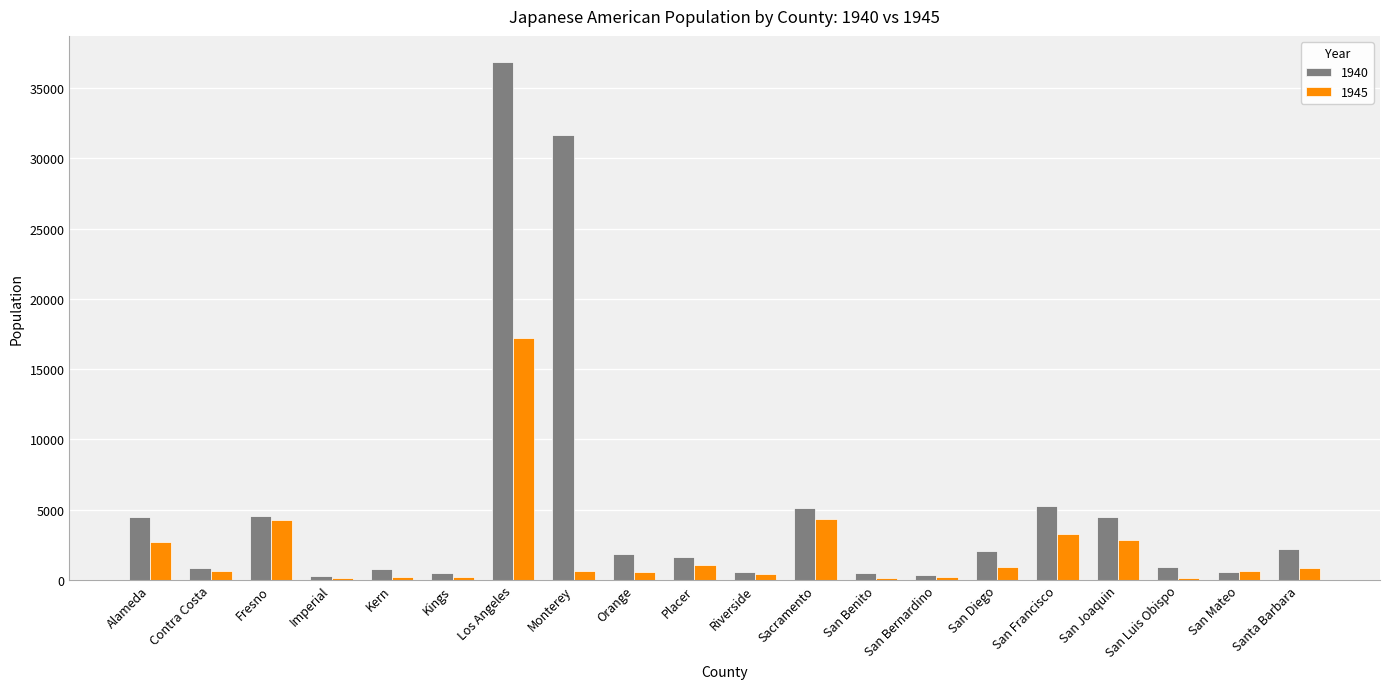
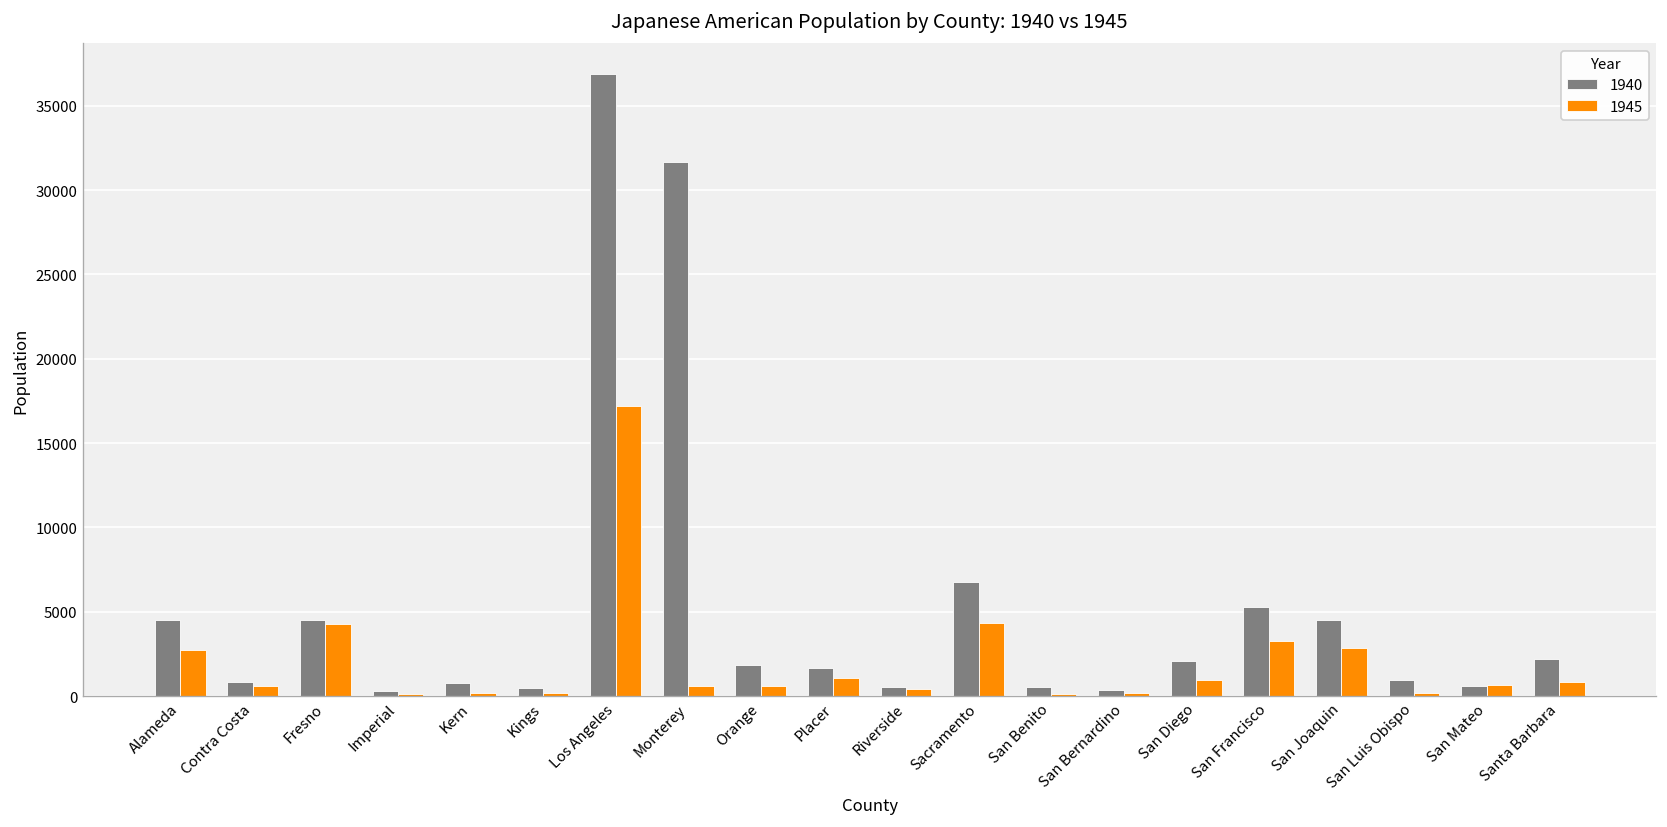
  {
    "1940": {
      "Alameda": 4500,
      "Contra Costa": 800,
      "Fresno": 4500,
      "Imperial": 300,
      "Kern": 800,
      "Kings": 500,
      "Los Angeles": 36900,
      "Monterey": 31600,
      "Orange": 1900,
      "Placer": 1600,
      "Riverside": 600,
-     "Sacramento": 5100,
+     "Sacramento": 6800,
      "San Benito": 500,
      "San Bernardino": 300,
      "San Diego": 2100,
      "San Francisco": 5300,
      "San Joaquin": 4500,
      "San Luis Obispo": 900,
      "San Mateo": 600,
      "Santa Barbara": 2200
    },
    "1945": {
      "Alameda": 2700,
      "Contra Costa": 600,
      "Fresno": 4300,
      "Kern": 200,
      "Kings": 200,
      "Los Angeles": 17200,
      "Monterey": 600,
      "Orange": 600,
      "Placer": 1100,
      "Riverside": 400,
      "Sacramento": 4300,
      "San Bernardino": 200,
      "San Diego": 900,
      "San Francisco": 3300,
      "San Joaquin": 2900,
      "San Mateo": 700,
      "Santa Barbara": 800
    }
  }
